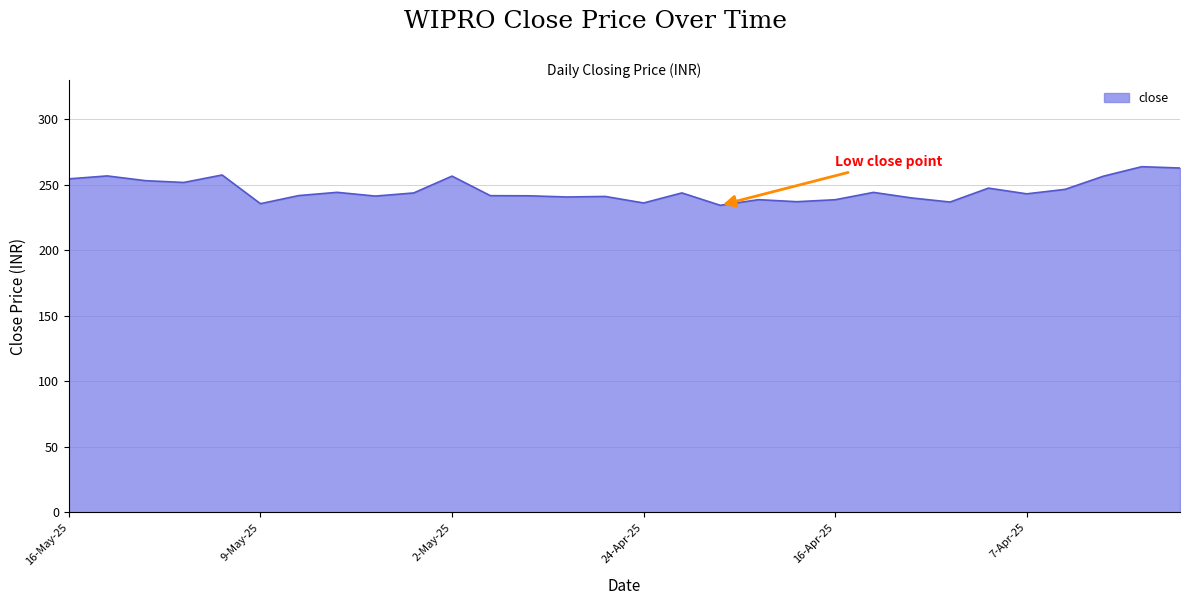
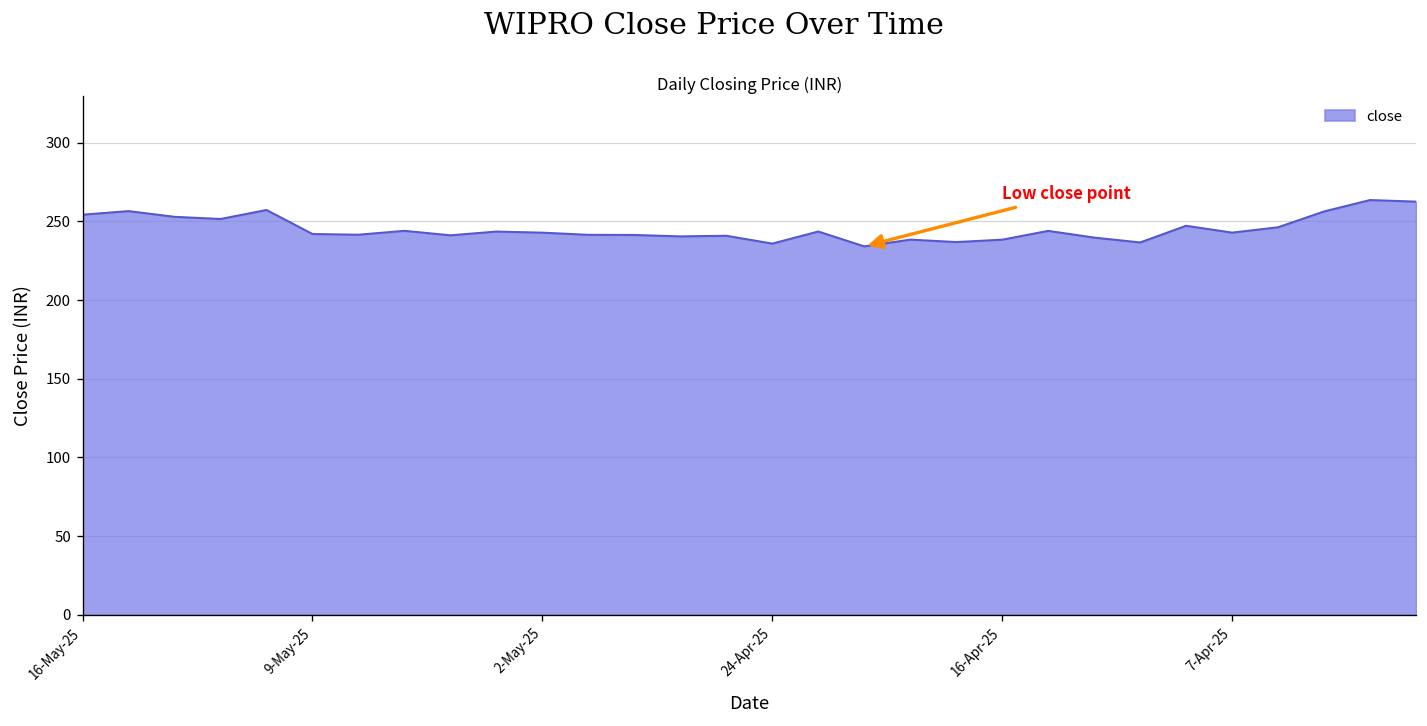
  {
    "16-May-25": 254,
-   "9-May-25": 235,
-   "2-May-25": 256,
+   "9-May-25": 242,
+   "2-May-25": 243,
    "24-Apr-25": 236,
    "16-Apr-25": 238,
    "7-Apr-25": 243
  }
